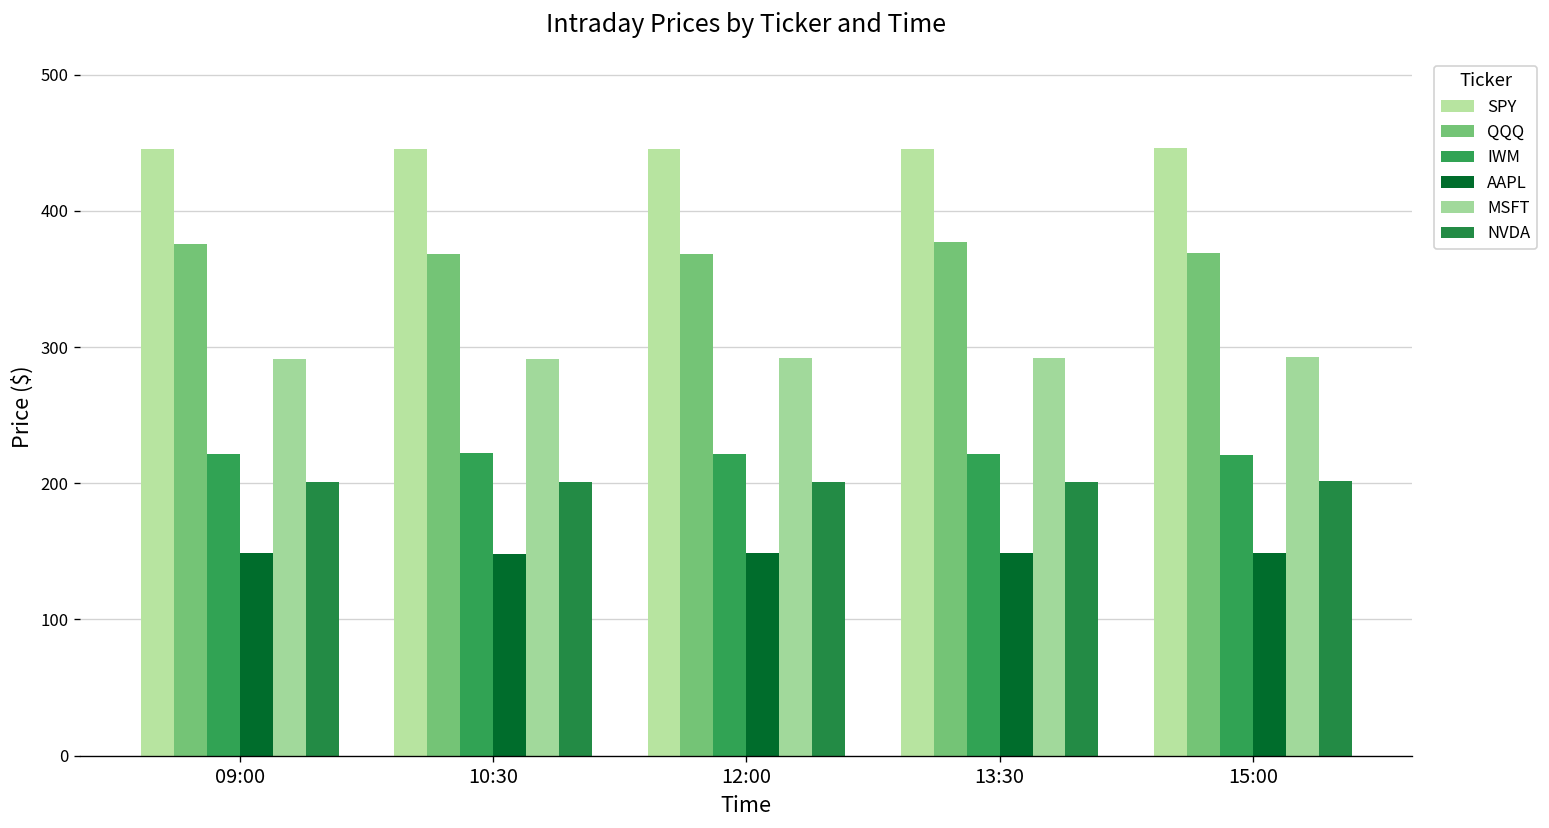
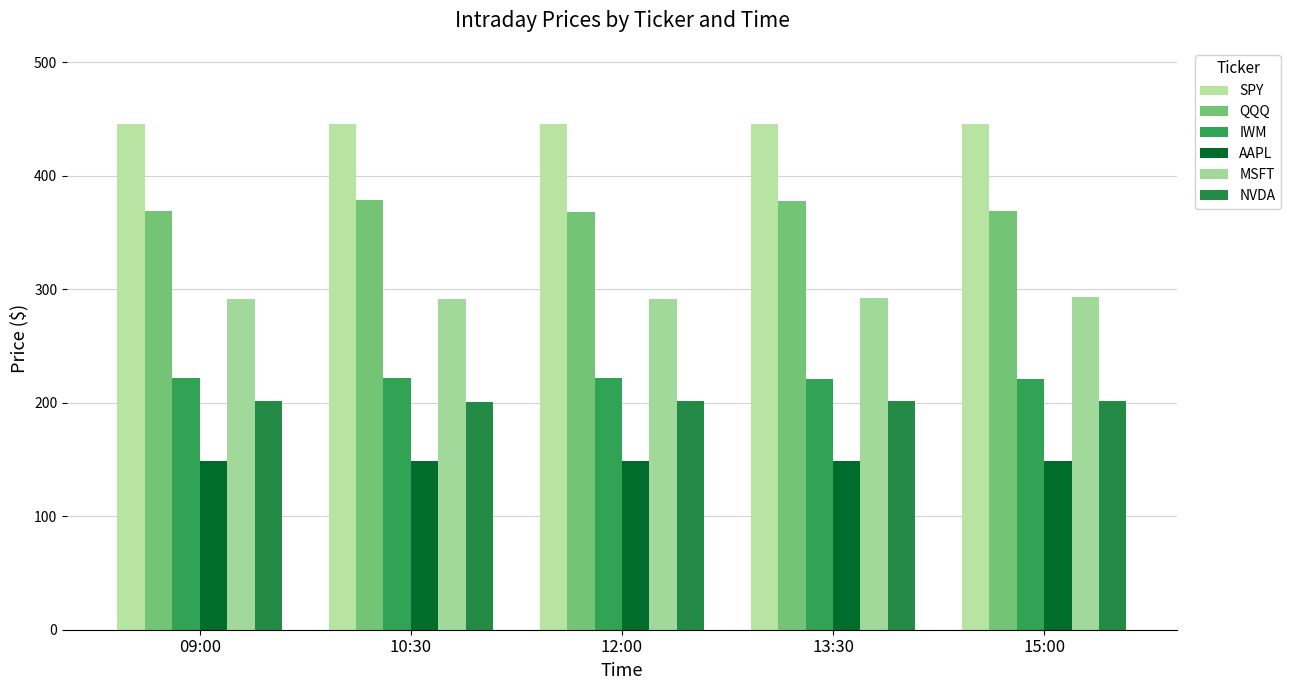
  {
    "QQQ": {
-     "09:00": 376,
-     "10:30": 368,
+     "09:00": 369,
+     "10:30": 379,
      "12:00": 368,
      "13:30": 378,
      "15:00": 369
    }
  }
